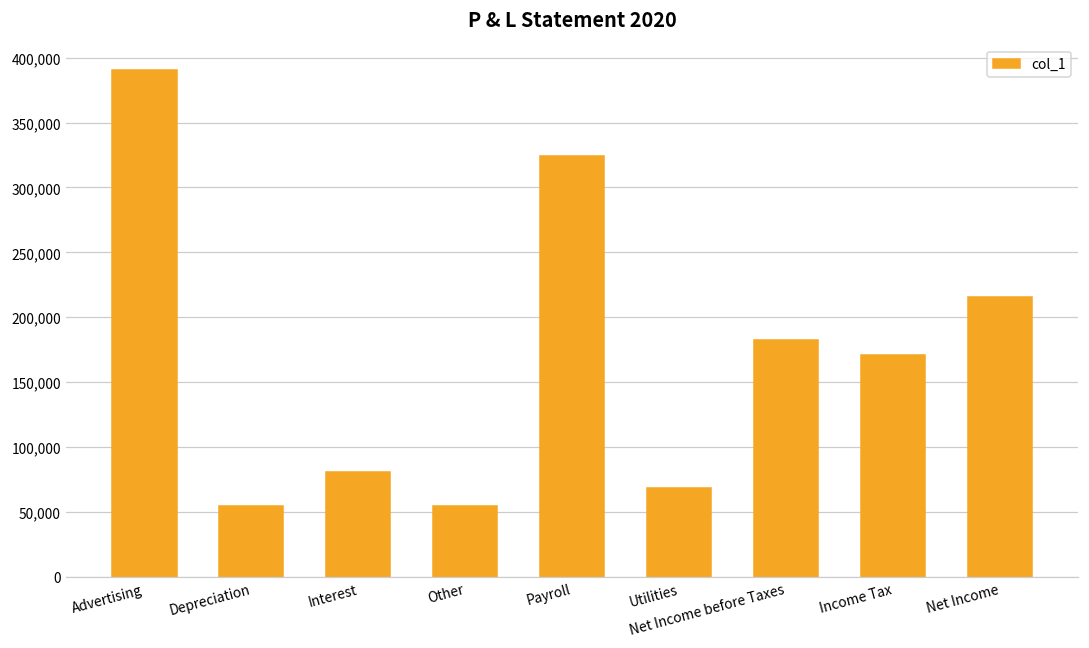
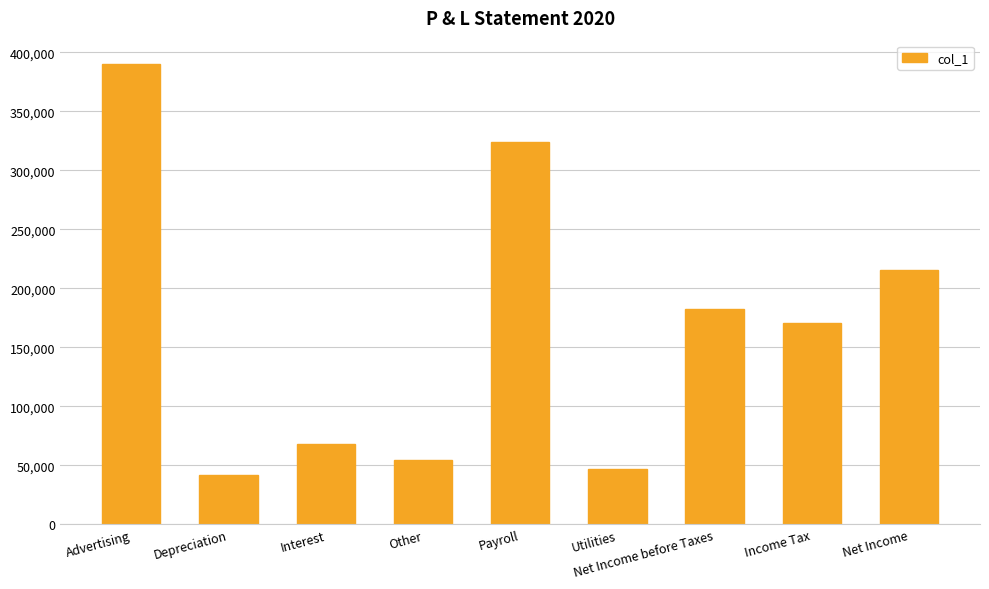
  {
    "Advertising": "390,000",
-   "Depreciation": "55,000",
-   "Interest": "81,000",
+   "Depreciation": "42,000",
+   "Interest": "68,000",
    "Other": "54,000",
    "Payroll": "324,000",
-   "Utilities": "69,000",
+   "Utilities": "47,000",
    "Net Income before Taxes": "183,000",
    "Income Tax": "171,000",
    "Net Income": "215,000"
  }
